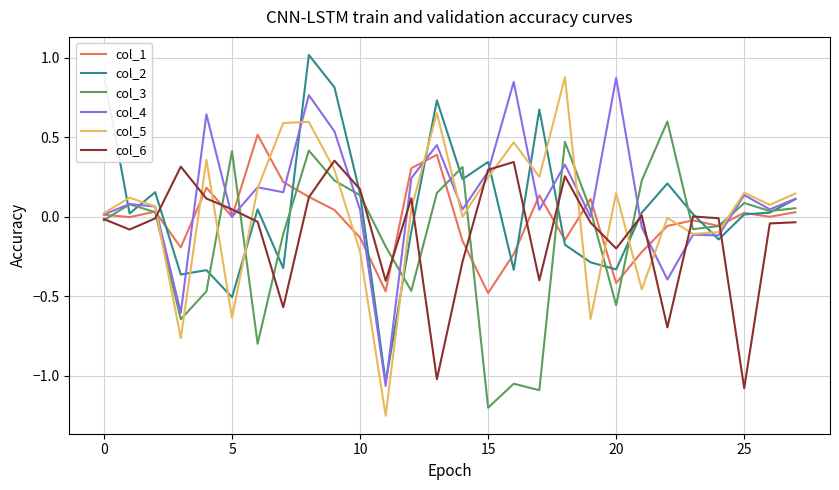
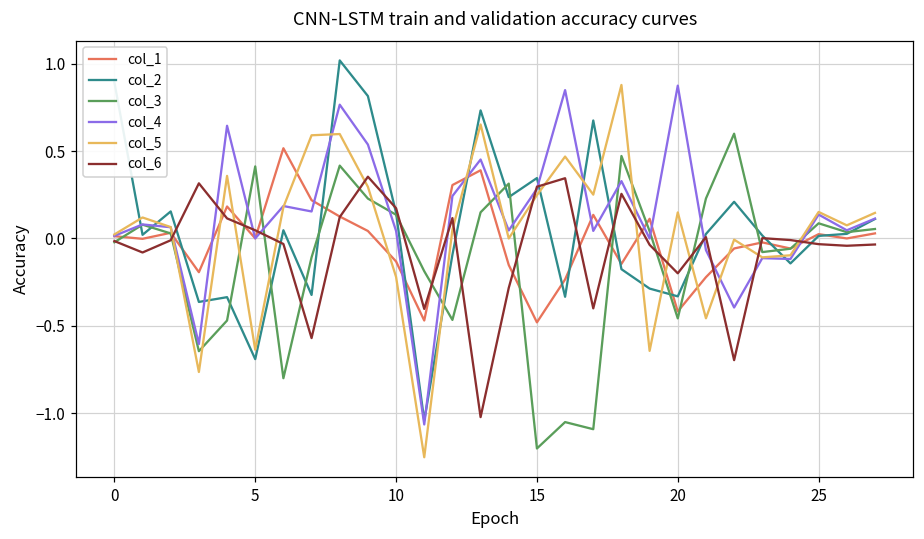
  {
    "col_1": {
      "10": -0.13,
      "15": -0.48,
      "20": -0.42
    },
    "col_2": {
-     "5": -0.51,
+     "5": -0.69,
      "15": 0.35,
      "20": -0.33
    },
    "col_3": {
      "5": 0.41,
      "15": -1.20,
-     "20": -0.56,
+     "20": -0.46,
      "25": 0.09
    },
    "col_4": {
      "10": 0.04,
      "20": 0.87
    },
    "col_5": {
      "5": -0.64,
      "10": -0.22,
      "15": 0.25,
      "20": 0.15
    },
    "col_6": {
      "5": 0.05,
      "10": 0.17,
      "20": -0.20,
-     "25": -1.08
+     "25": -0.03
    }
  }
